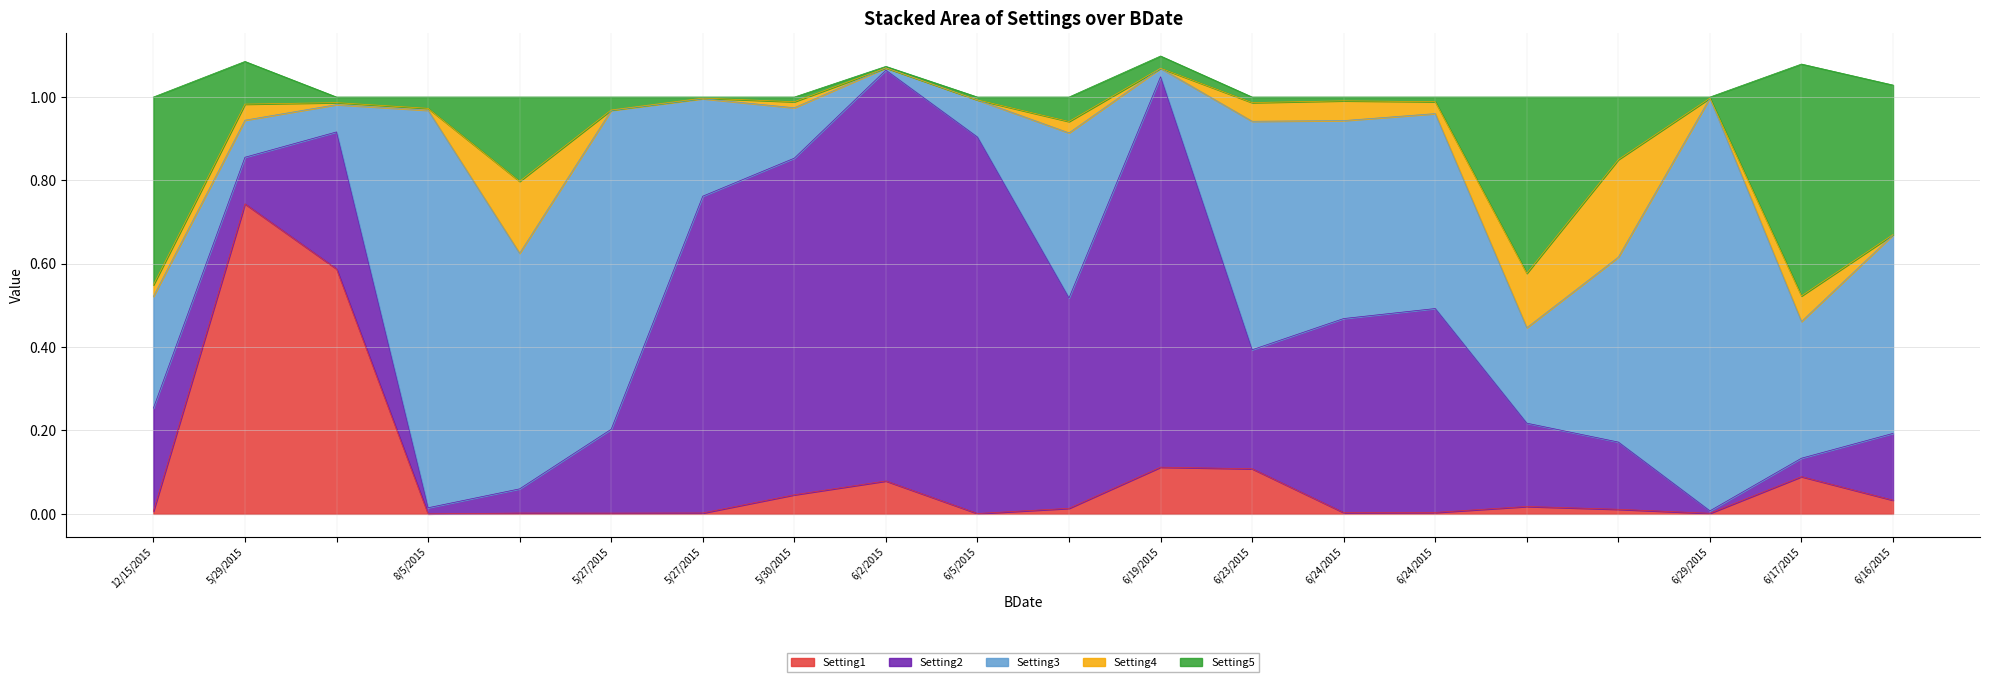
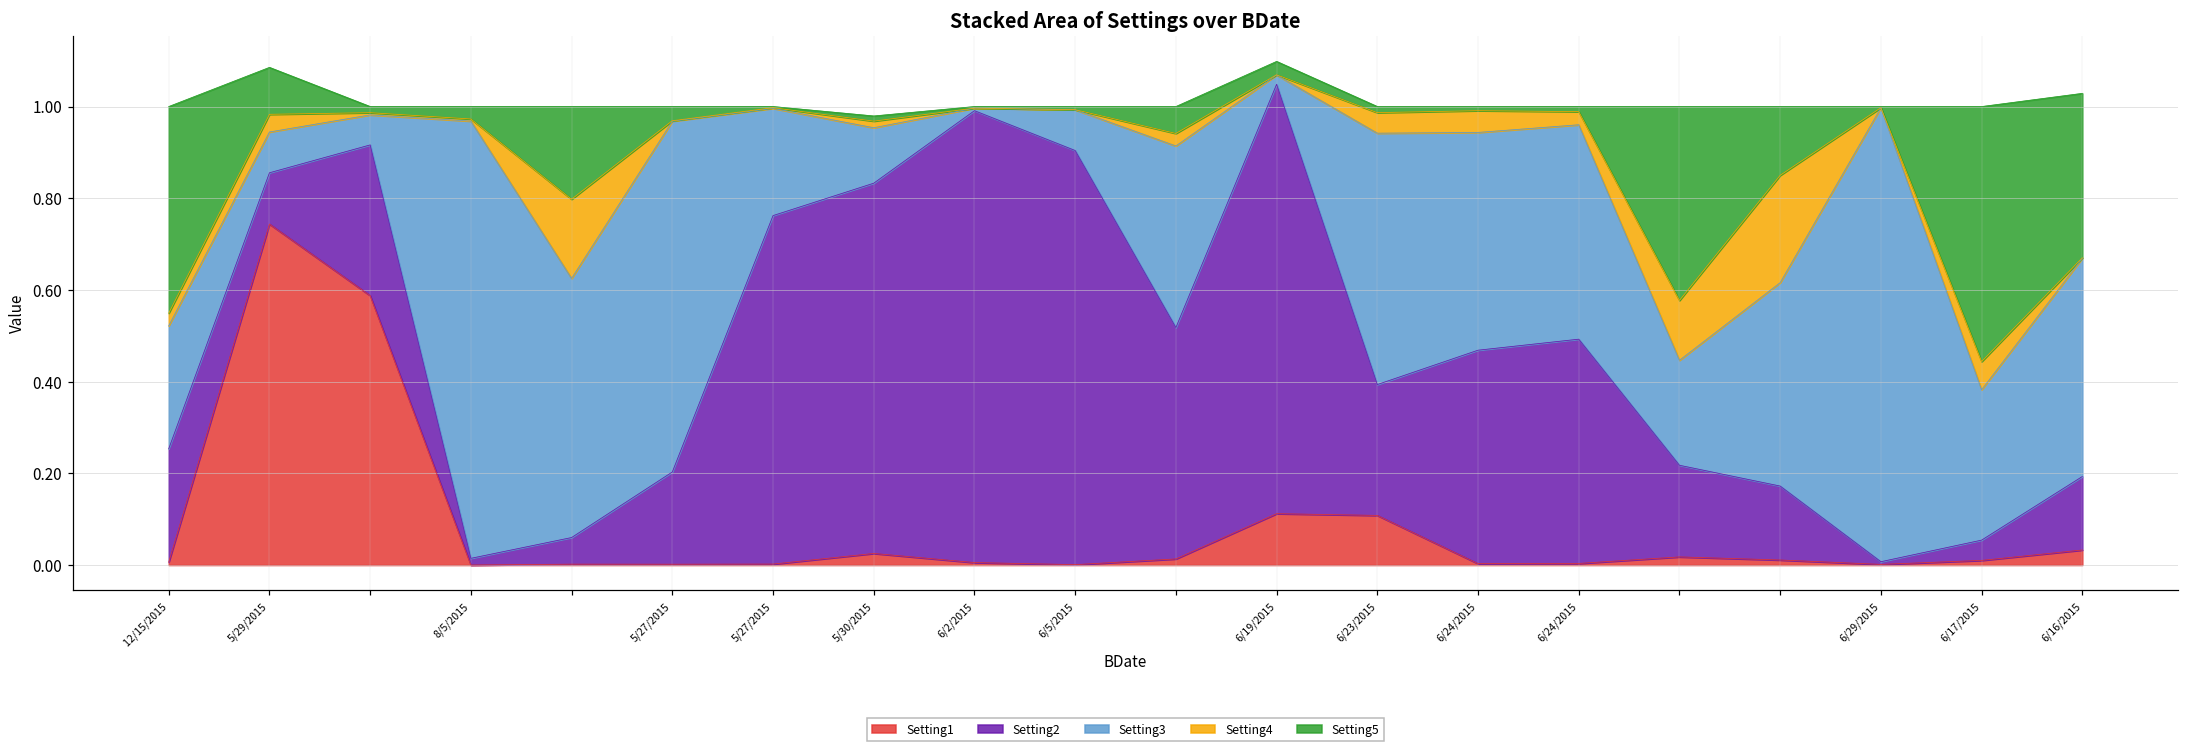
  {
    "Setting1": {
      "12/15/2015": 0.01,
      "5/29/2015": 0.74,
      "8/5/2015": 0.00,
-     "5/30/2015": 0.05,
-     "6/2/2015": 0.08,
+     "5/30/2015": 0.03,
+     "6/2/2015": 0.01,
      "6/5/2015": 0.00,
      "6/19/2015": 0.11,
      "6/23/2015": 0.11,
-     "6/17/2015": 0.09,
+     "6/17/2015": 0.01,
      "6/16/2015": 0.03
    },
    "Setting2": {
      "12/15/2015": 0.25,
      "5/29/2015": 0.11,
      "8/5/2015": 0.01,
      "5/30/2015": 0.81,
      "6/5/2015": 0.90,
      "6/19/2015": 0.94,
      "6/23/2015": 0.29,
      "6/17/2015": 0.04,
      "6/16/2015": 0.16
    },
    "Setting3": {
      "12/15/2015": 0.27,
      "5/29/2015": 0.09,
      "5/30/2015": 0.12,
      "6/23/2015": 0.55,
      "6/17/2015": 0.33
    },
    "Setting4": {
      "12/15/2015": 0.03,
      "5/29/2015": 0.04,
      "5/30/2015": 0.01,
      "6/23/2015": 0.04,
      "6/17/2015": 0.06
    },
    "Setting5": {
      "12/15/2015": 0.45,
      "5/29/2015": 0.10,
      "8/5/2015": 0.03,
      "5/30/2015": 0.01,
      "6/5/2015": 0.01,
      "6/19/2015": 0.03,
      "6/23/2015": 0.01,
      "6/17/2015": 0.56,
      "6/16/2015": 0.36
    }
  }
